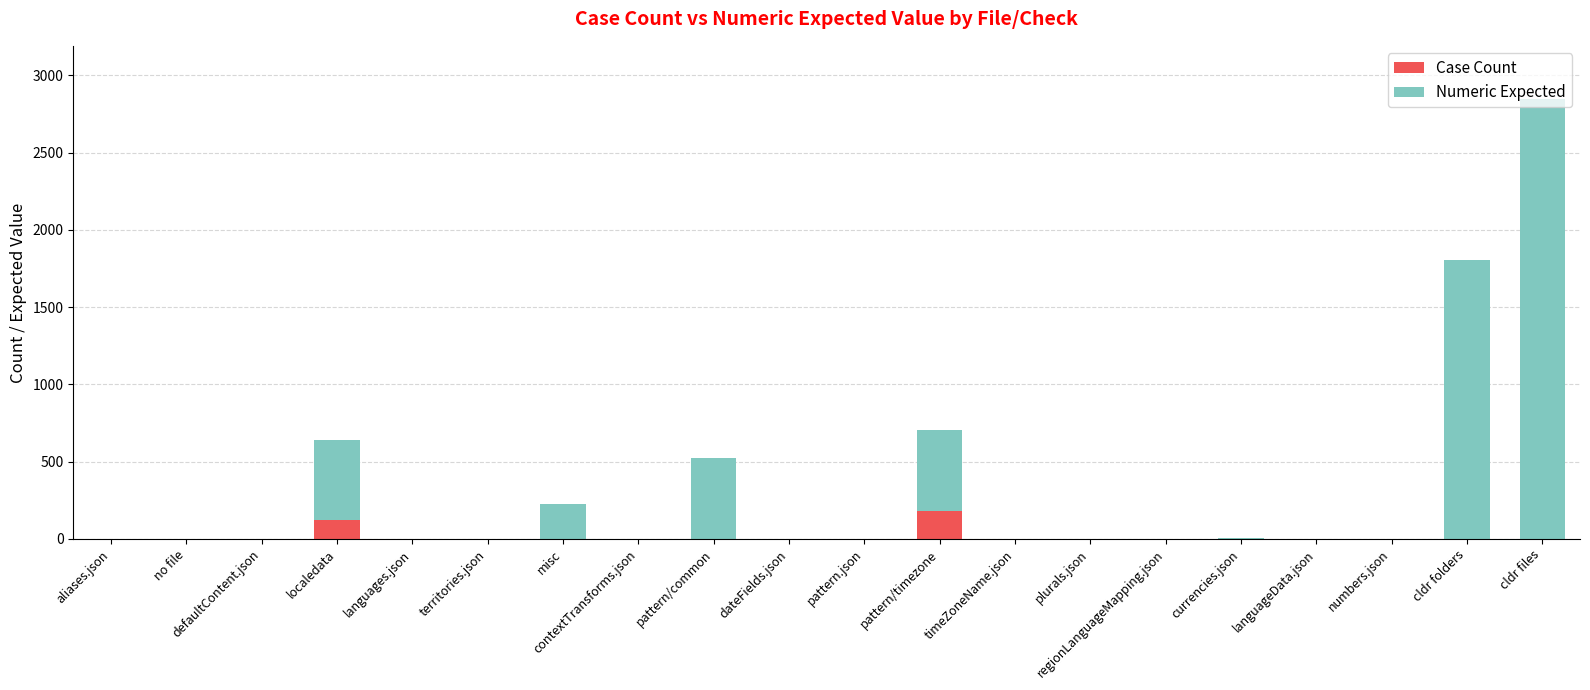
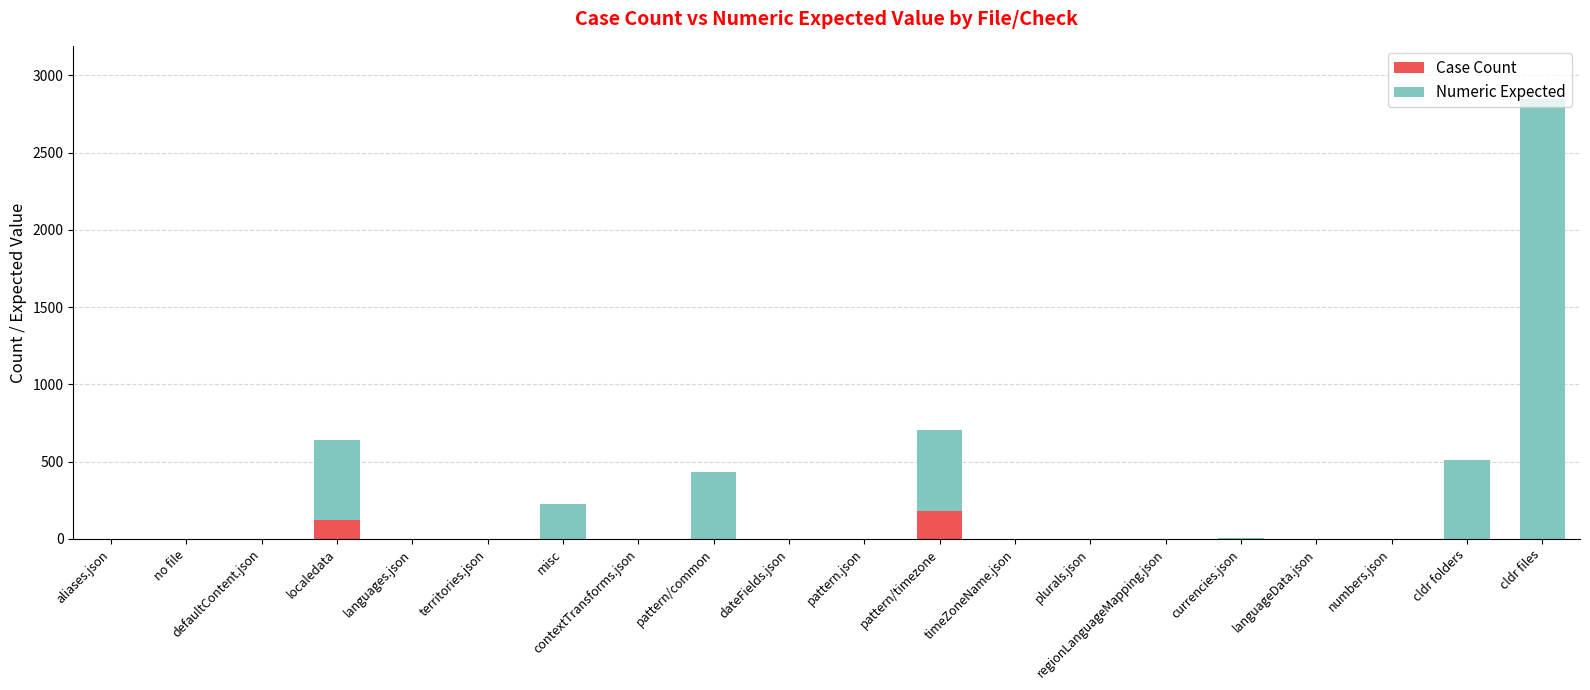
  {
    "Case Count": {
      "no file": 0,
      "localedata": 120,
      "pattern/timezone": 180
    },
    "Numeric Expected": {
      "aliases.json": 0,
      "no file": 0,
      "defaultContent.json": 0,
      "localedata": 520,
      "languages.json": 0,
      "territories.json": 0,
      "misc": 230,
      "contextTransforms.json": 0,
-     "pattern/common": 520,
+     "pattern/common": 440,
      "dateFields.json": 0,
      "pattern.json": 0,
      "pattern/timezone": 520,
      "timeZoneName.json": 0,
      "plurals.json": 0,
      "regionLanguageMapping.json": 0,
      "languageData.json": 0,
      "numbers.json": 0,
-     "cldr folders": 1810
+     "cldr folders": 510
    }
  }
